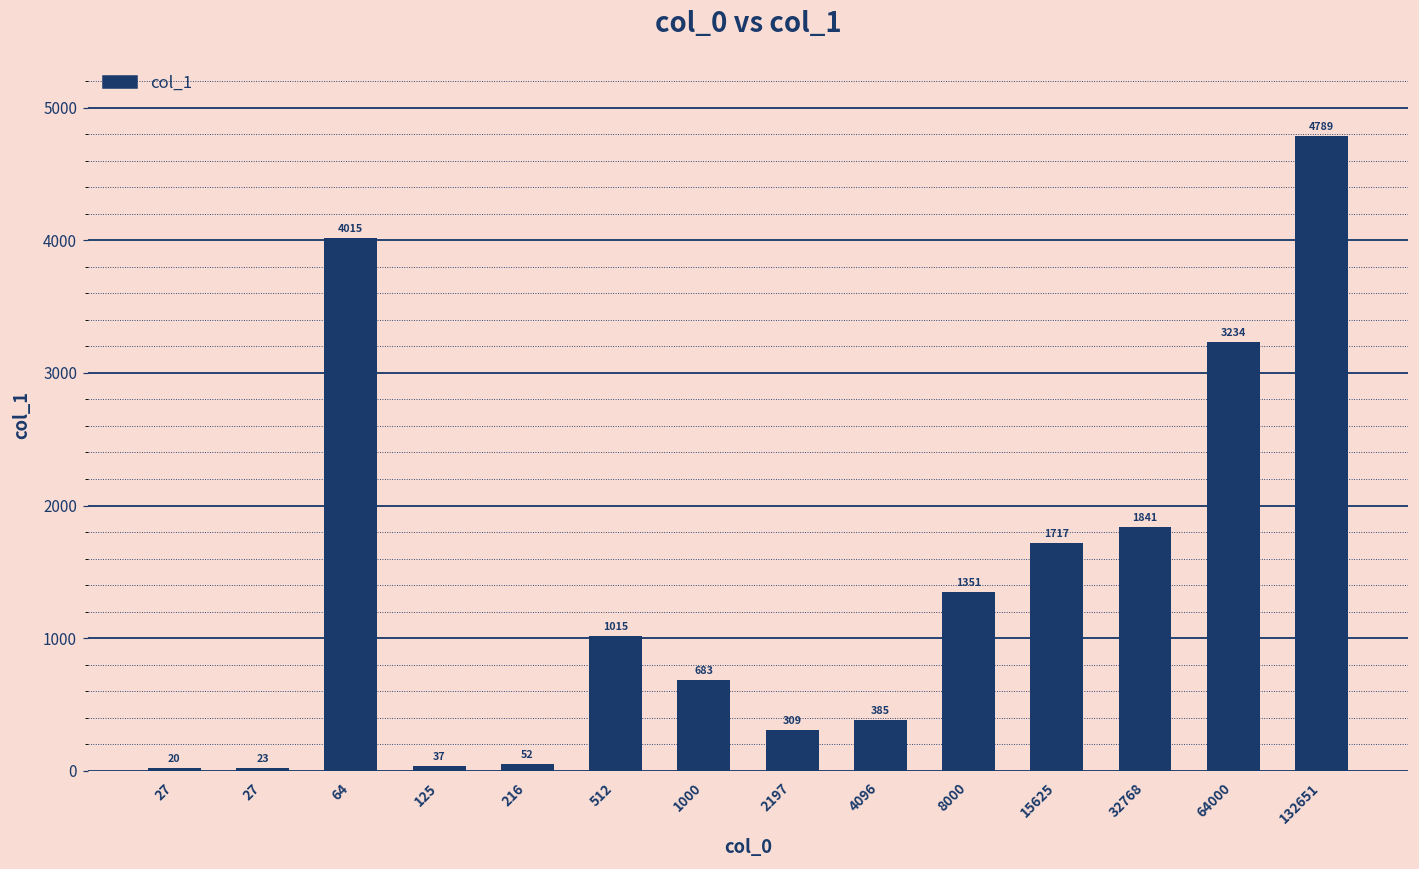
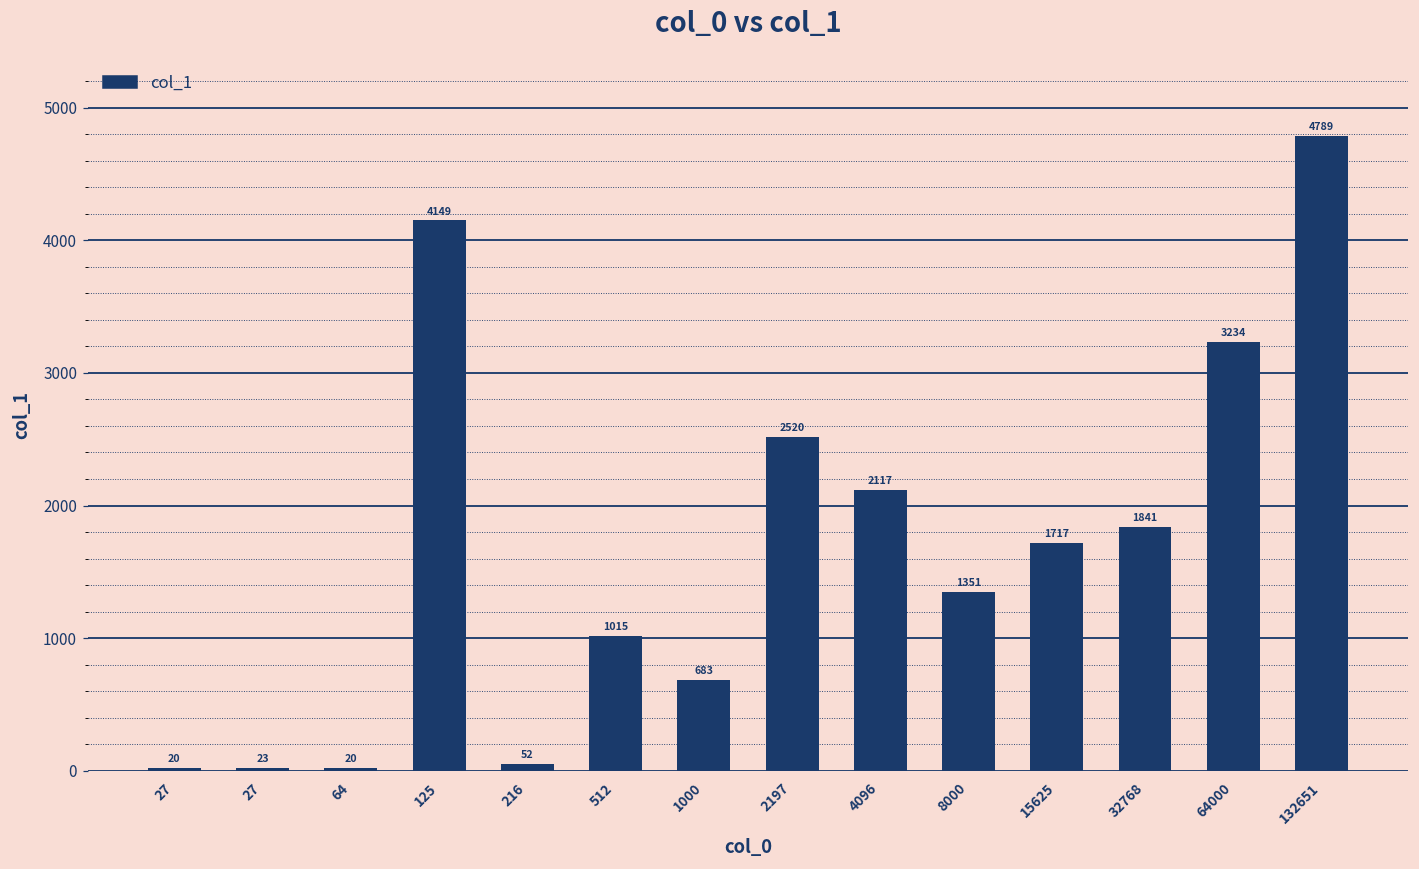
  {
-   "64": 4015,
-   "125": 37,
+   "64": 20,
+   "125": 4149,
    "216": 52,
    "512": 1015,
    "1000": 683,
-   "2197": 309,
-   "4096": 385,
+   "2197": 2520,
+   "4096": 2117,
    "8000": 1351,
    "15625": 1717,
    "32768": 1841,
    "64000": 3234,
    "132651": 4789
  }
